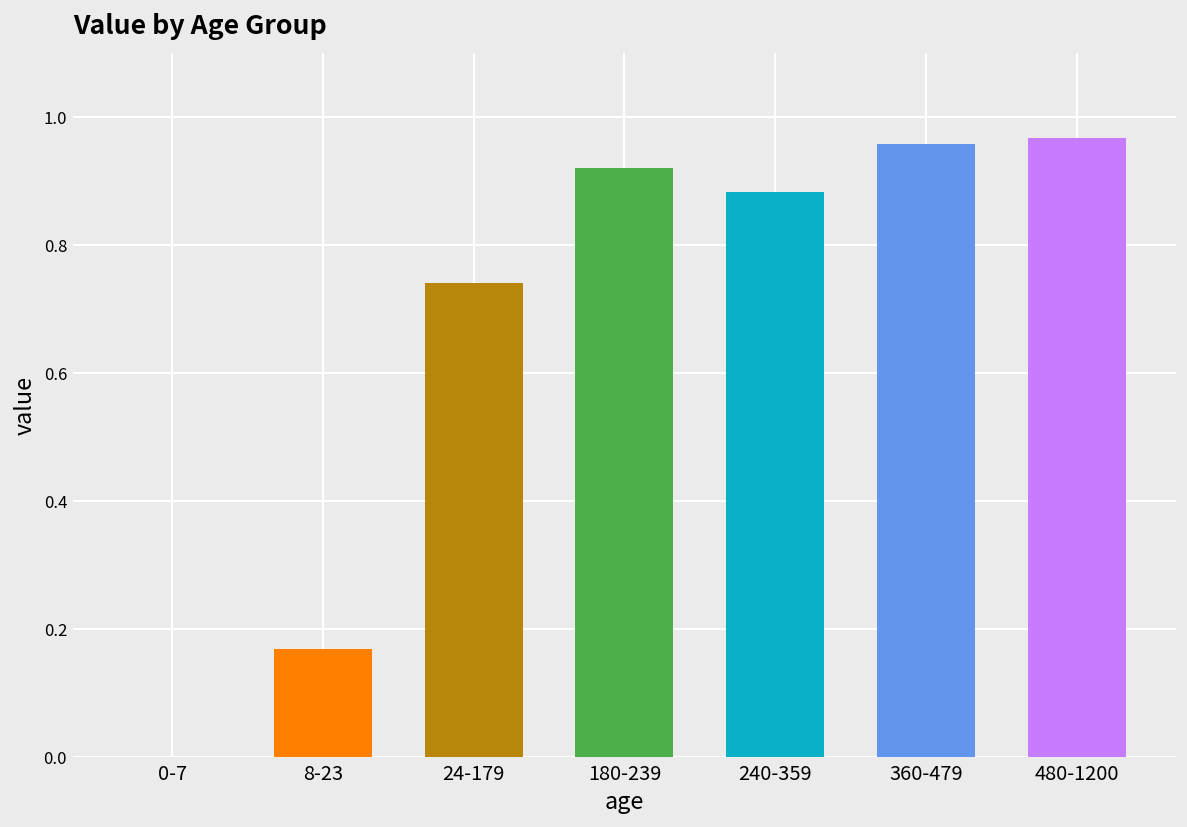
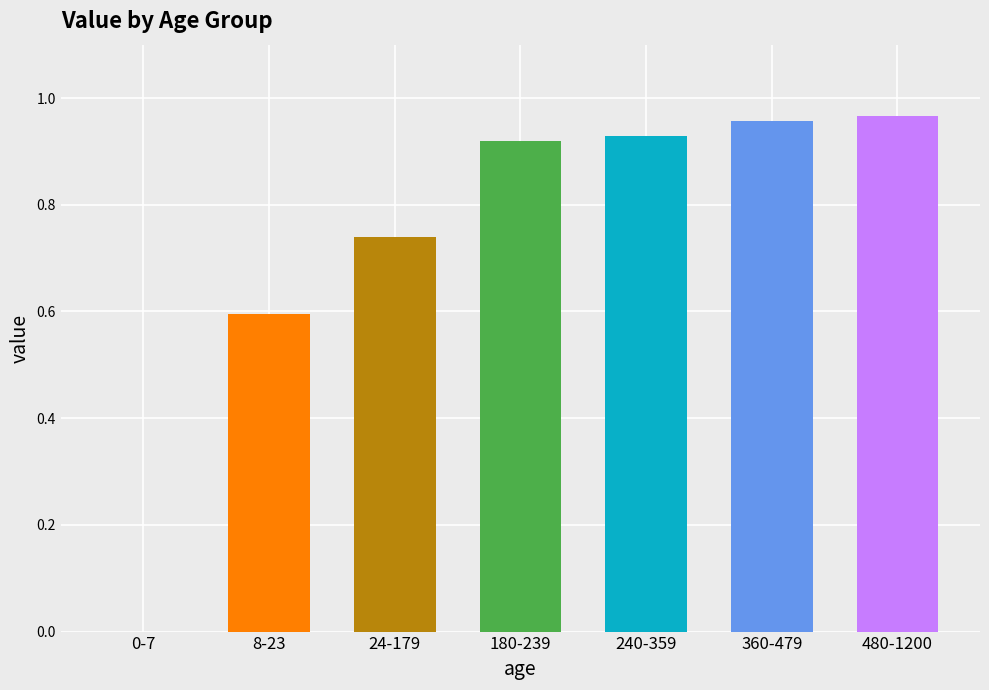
  {
    "0-7": 0.00,
-   "8-23": 0.17,
+   "8-23": 0.60,
    "24-179": 0.74,
    "180-239": 0.92,
-   "240-359": 0.88,
+   "240-359": 0.93,
    "360-479": 0.96,
    "480-1200": 0.97
  }
